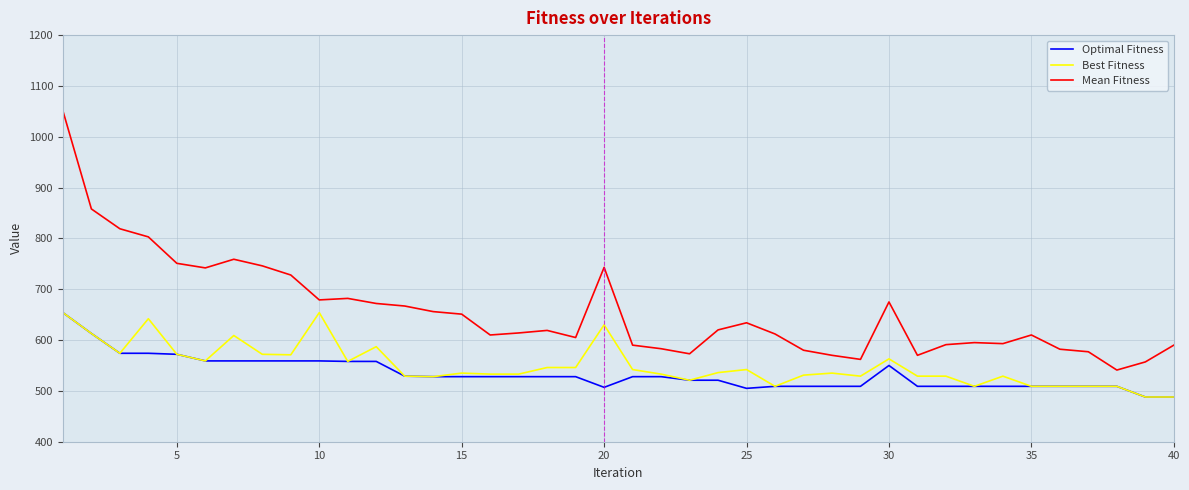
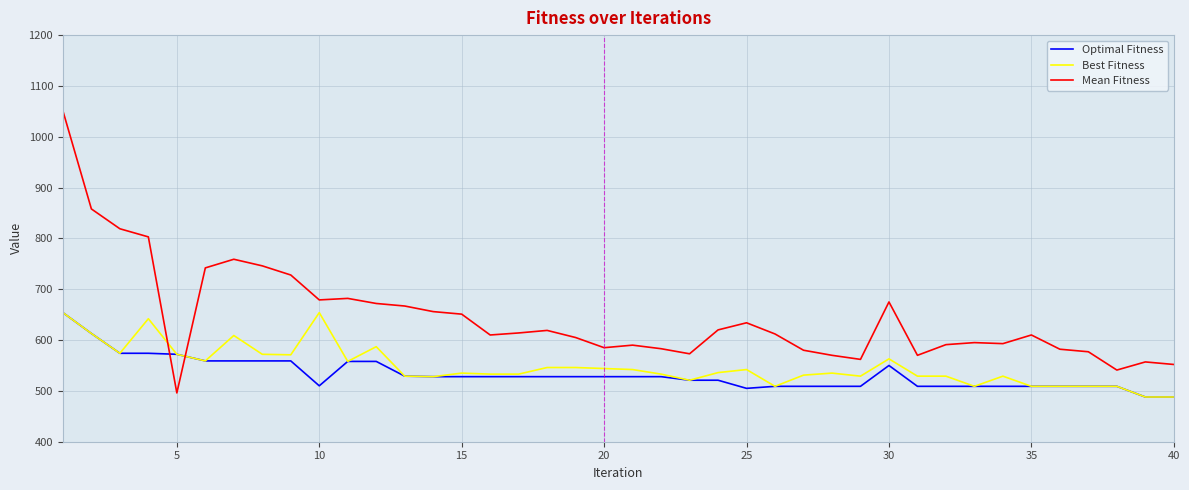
  {
    "Optimal Fitness": {
-     "10": 560,
+     "10": 510,
      "15": 530,
-     "20": 510,
+     "20": 530,
      "25": 510,
      "30": 550
    },
    "Best Fitness": {
      "10": 650,
      "15": 540,
-     "20": 630,
+     "20": 540,
      "25": 540,
      "30": 560
    },
    "Mean Fitness": {
-     "5": 750,
+     "5": 500,
      "10": 680,
      "15": 650,
-     "20": 740,
+     "20": 590,
      "25": 630,
      "30": 680,
      "35": 610,
-     "40": 590
+     "40": 550
    }
  }
